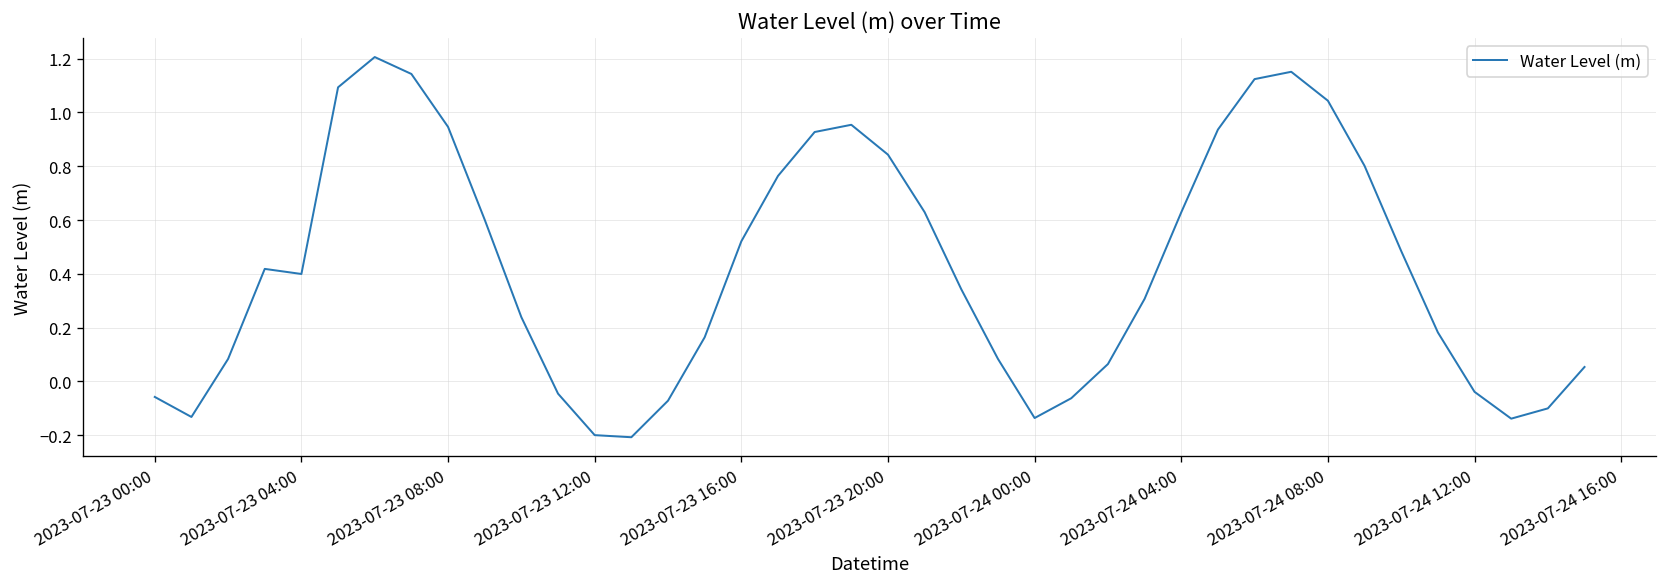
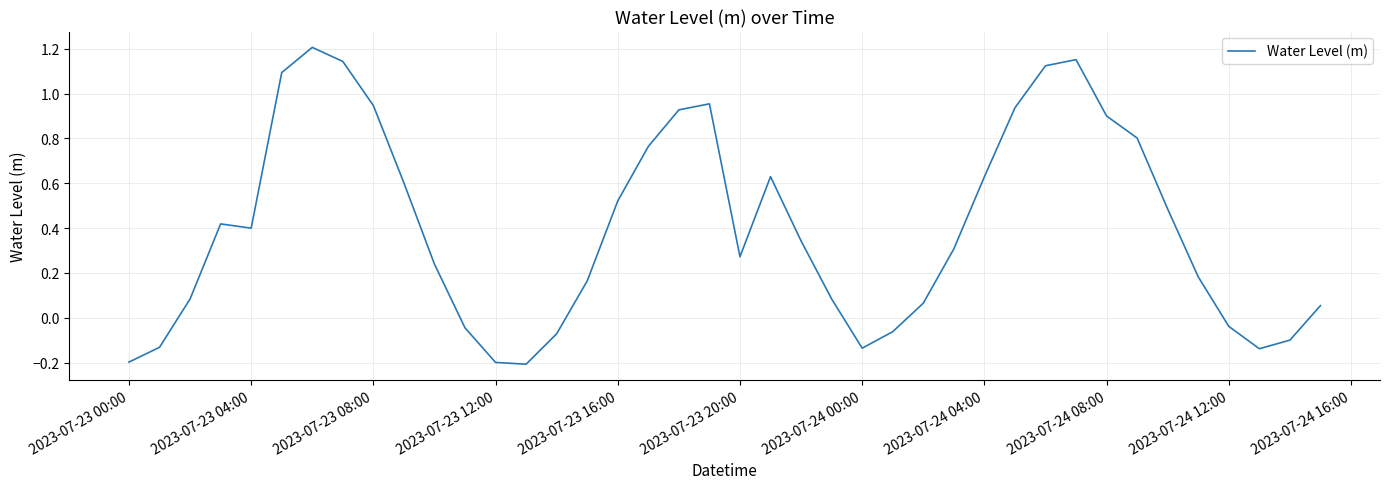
  {
-   "2023-07-23 00:00": -0.06,
+   "2023-07-23 00:00": -0.20,
    "2023-07-23 04:00": 0.40,
    "2023-07-23 08:00": 0.95,
    "2023-07-23 12:00": -0.20,
    "2023-07-23 16:00": 0.52,
-   "2023-07-23 20:00": 0.84,
+   "2023-07-23 20:00": 0.27,
    "2023-07-24 00:00": -0.14,
    "2023-07-24 04:00": 0.63,
-   "2023-07-24 08:00": 1.04,
+   "2023-07-24 08:00": 0.90,
    "2023-07-24 12:00": -0.04
  }
